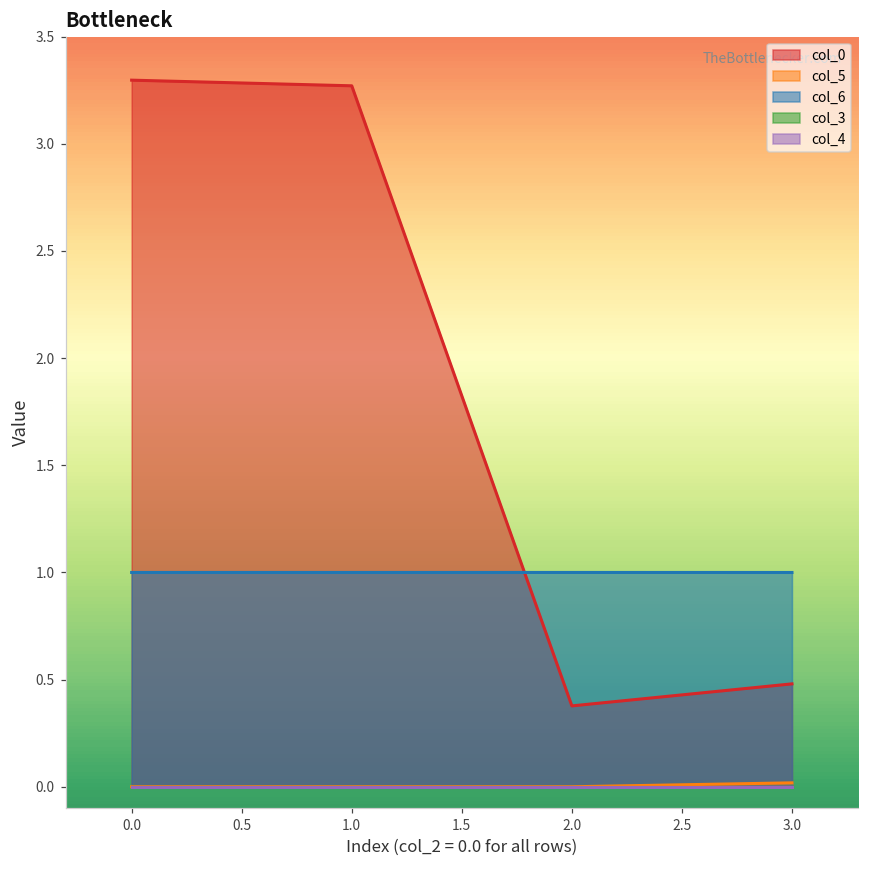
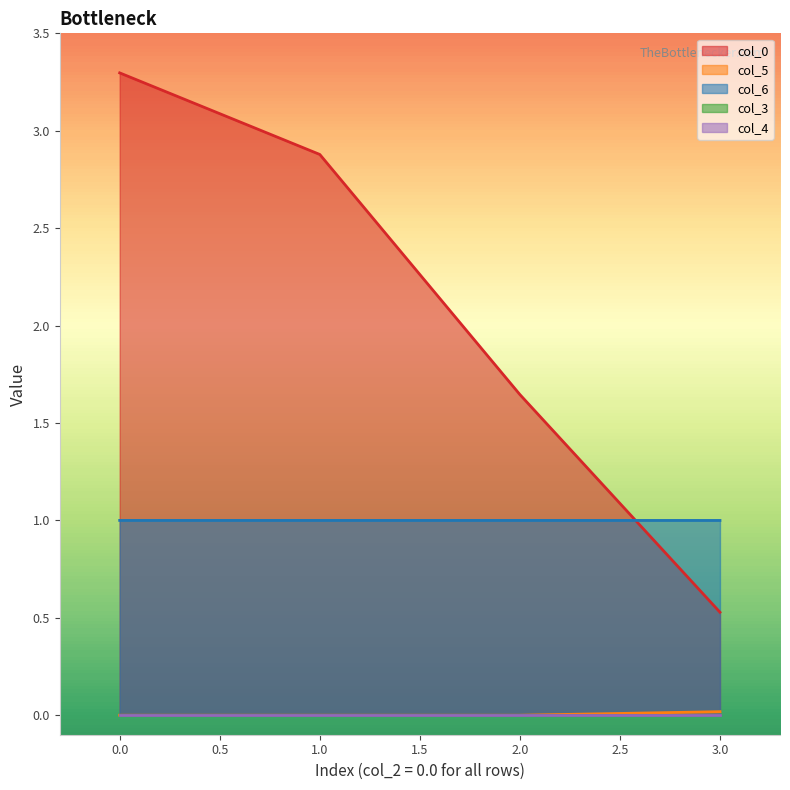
  {
    "col_0": {
      "0.0": 3.30,
-     "1.0": 3.27,
-     "2.0": 0.38,
-     "3.0": 0.48
+     "1.0": 2.88,
+     "2.0": 1.65,
+     "3.0": 0.53
    },
    "col_5": {
      "3.0": 0.02
    },
    "col_6": {
      "0.0": 1.00,
      "1.0": 1.00,
      "2.0": 1.00,
      "3.0": 1.00
    },
    "col_4": {
      "3.0": 0.00
    }
  }
